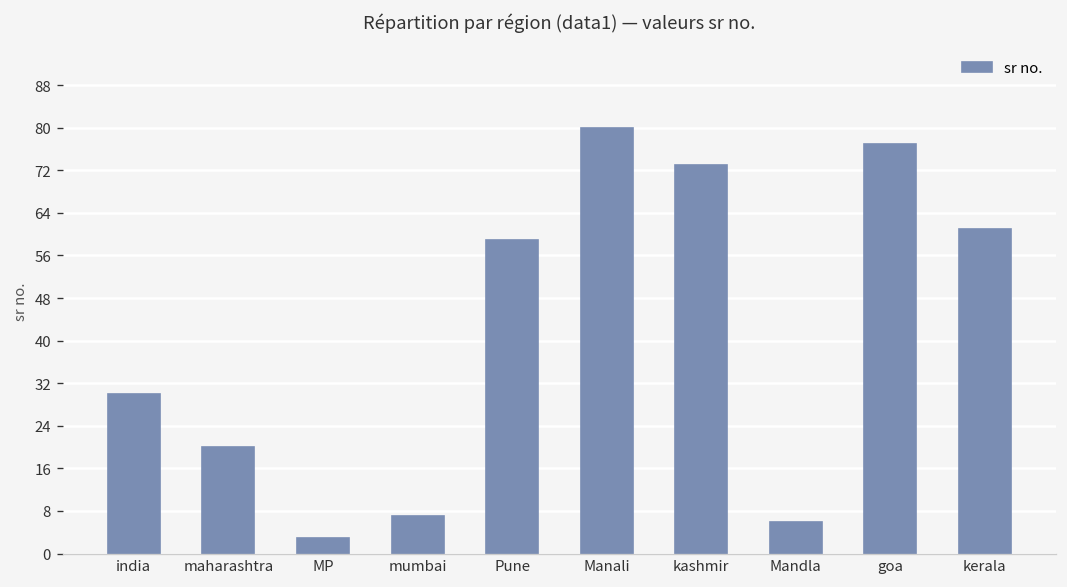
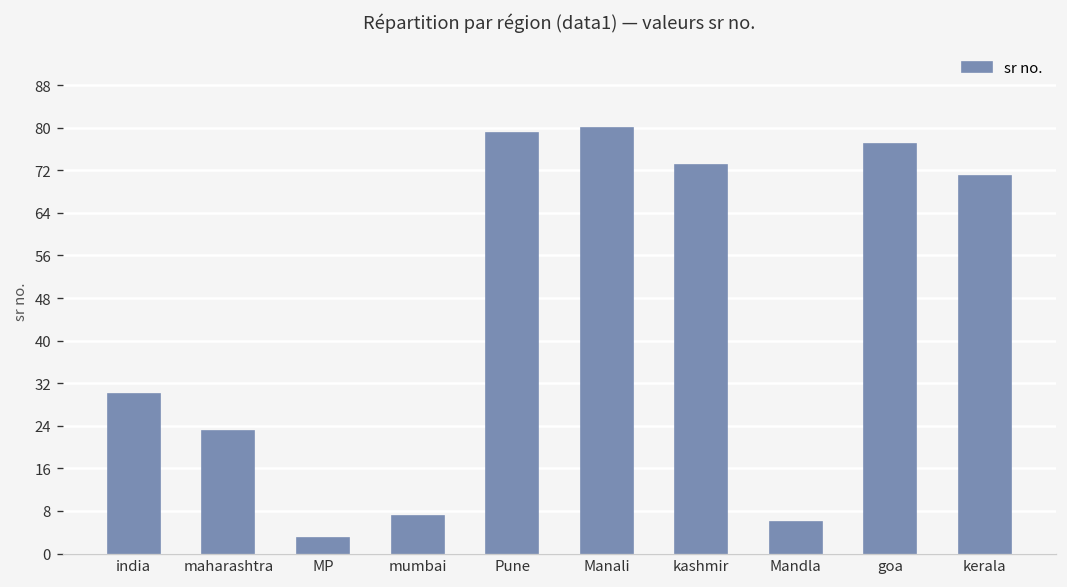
  {
    "india": 30,
-   "maharashtra": 20,
+   "maharashtra": 23,
    "MP": 3,
    "mumbai": 7,
-   "Pune": 59,
+   "Pune": 79,
    "Manali": 80,
    "kashmir": 73,
    "Mandla": 6,
    "goa": 77,
-   "kerala": 61
+   "kerala": 71
  }
